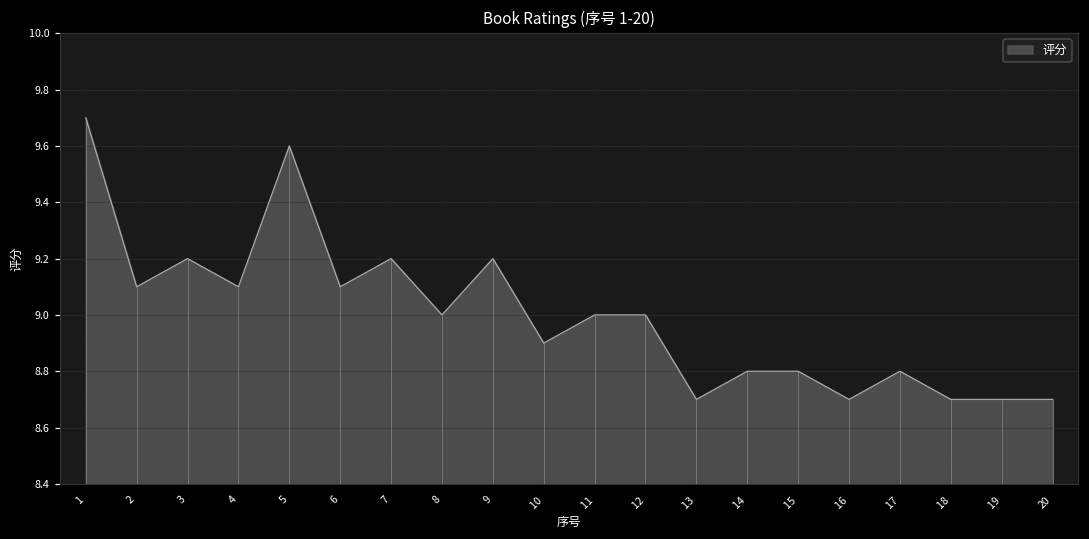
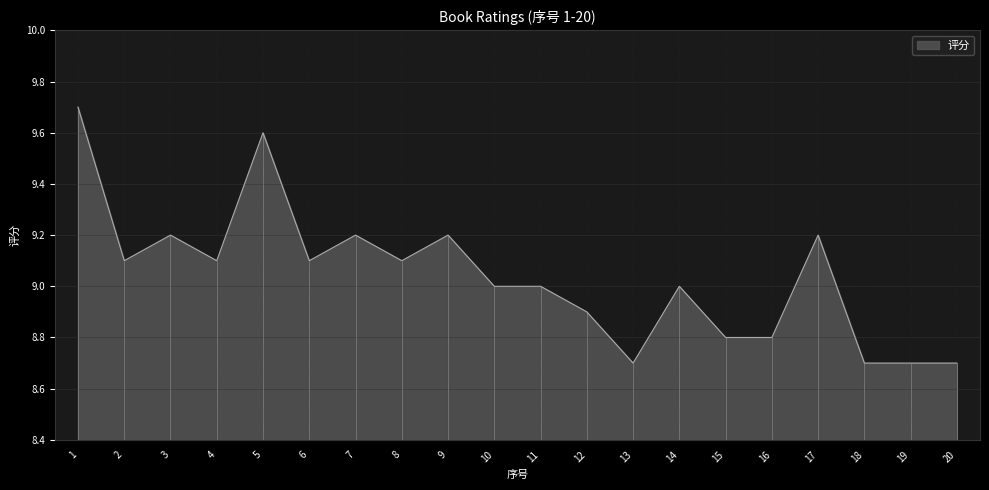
  {
    "1": 9.7,
    "2": 9.1,
    "3": 9.2,
    "4": 9.1,
    "5": 9.6,
    "6": 9.1,
    "7": 9.2,
-   "8": 9.0,
+   "8": 9.1,
    "9": 9.2,
-   "10": 8.9,
+   "10": 9.0,
    "11": 9.0,
-   "12": 9.0,
+   "12": 8.9,
    "13": 8.7,
-   "14": 8.8,
+   "14": 9.0,
    "15": 8.8,
-   "16": 8.7,
-   "17": 8.8,
+   "16": 8.8,
+   "17": 9.2,
    "18": 8.7,
    "19": 8.7,
    "20": 8.7
  }
